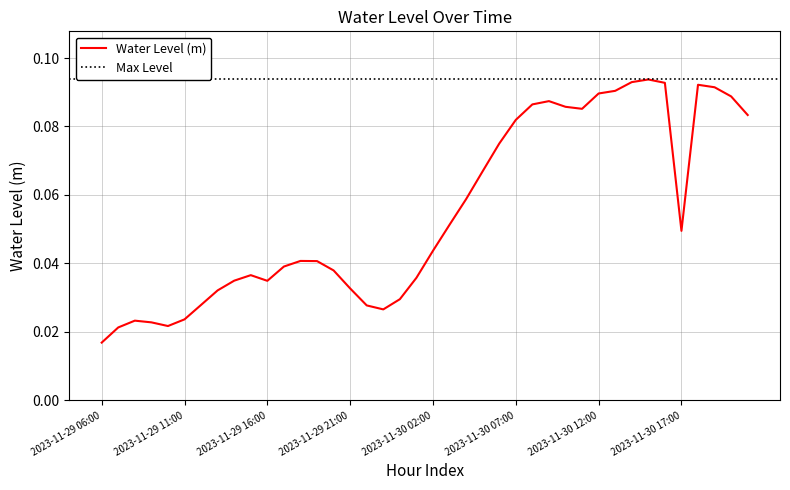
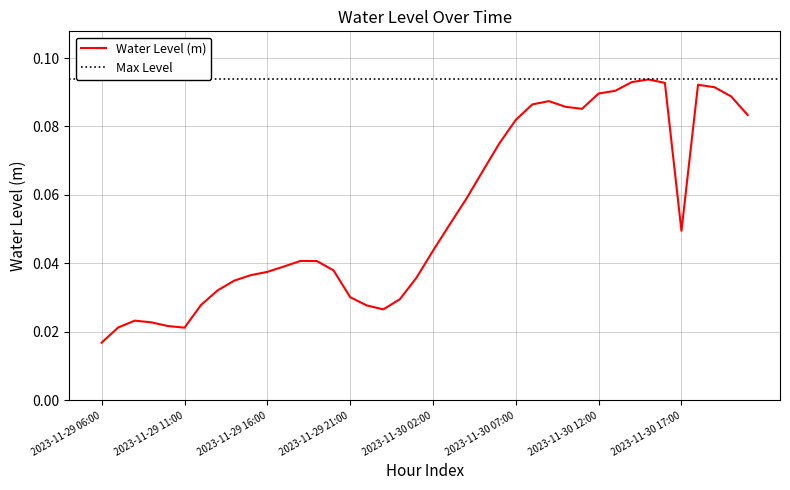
  {
    "2023-11-29 06:00": 0.017,
-   "2023-11-29 11:00": 0.024,
-   "2023-11-29 16:00": 0.035,
-   "2023-11-29 21:00": 0.033,
+   "2023-11-29 11:00": 0.021,
+   "2023-11-29 16:00": 0.038,
+   "2023-11-29 21:00": 0.030,
    "2023-11-30 02:00": 0.044,
    "2023-11-30 07:00": 0.082,
    "2023-11-30 12:00": 0.090,
    "2023-11-30 17:00": 0.050
  }
